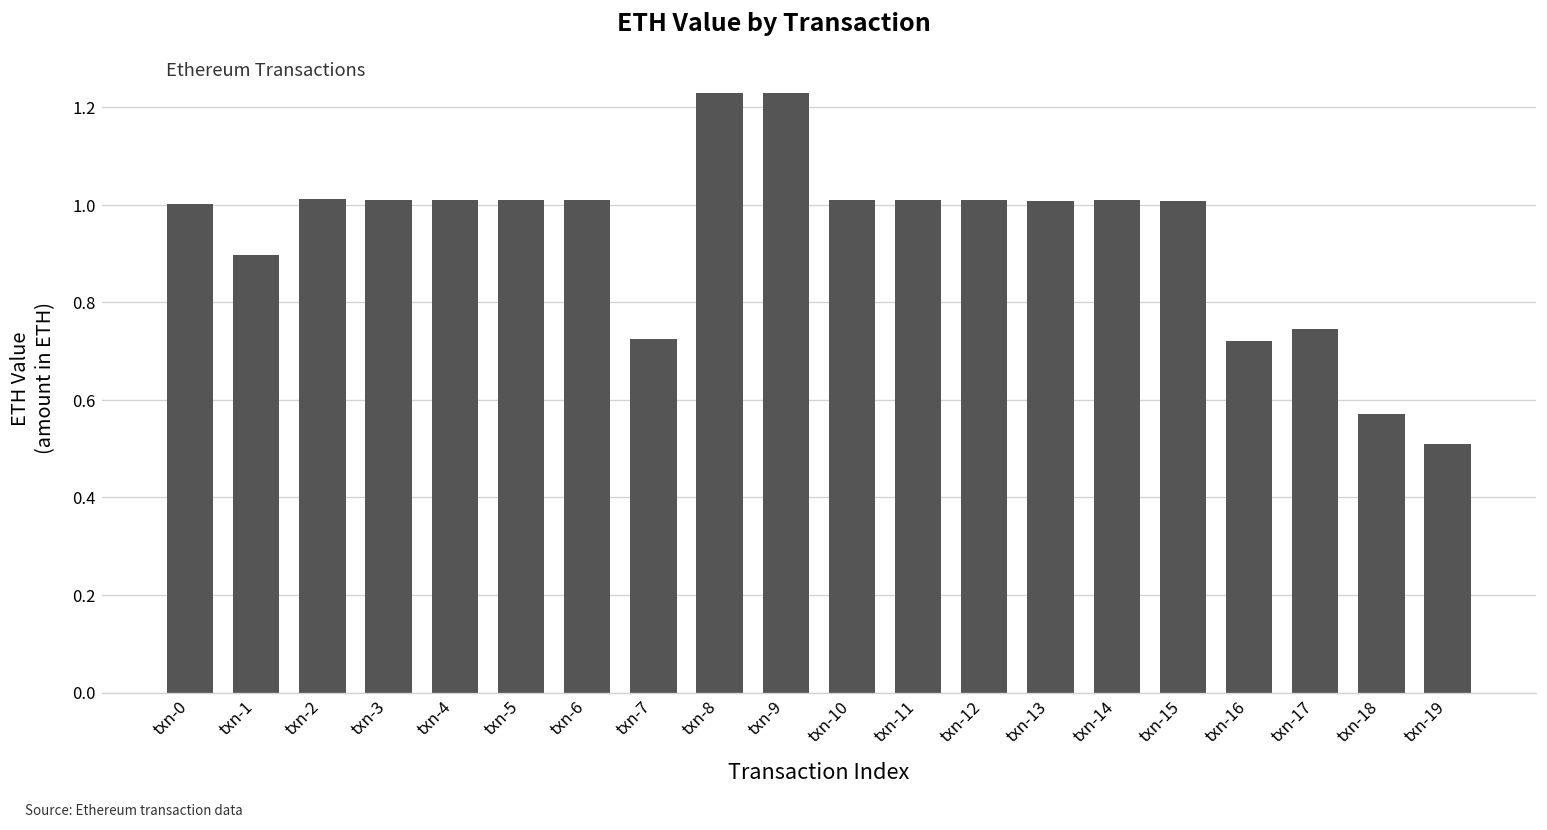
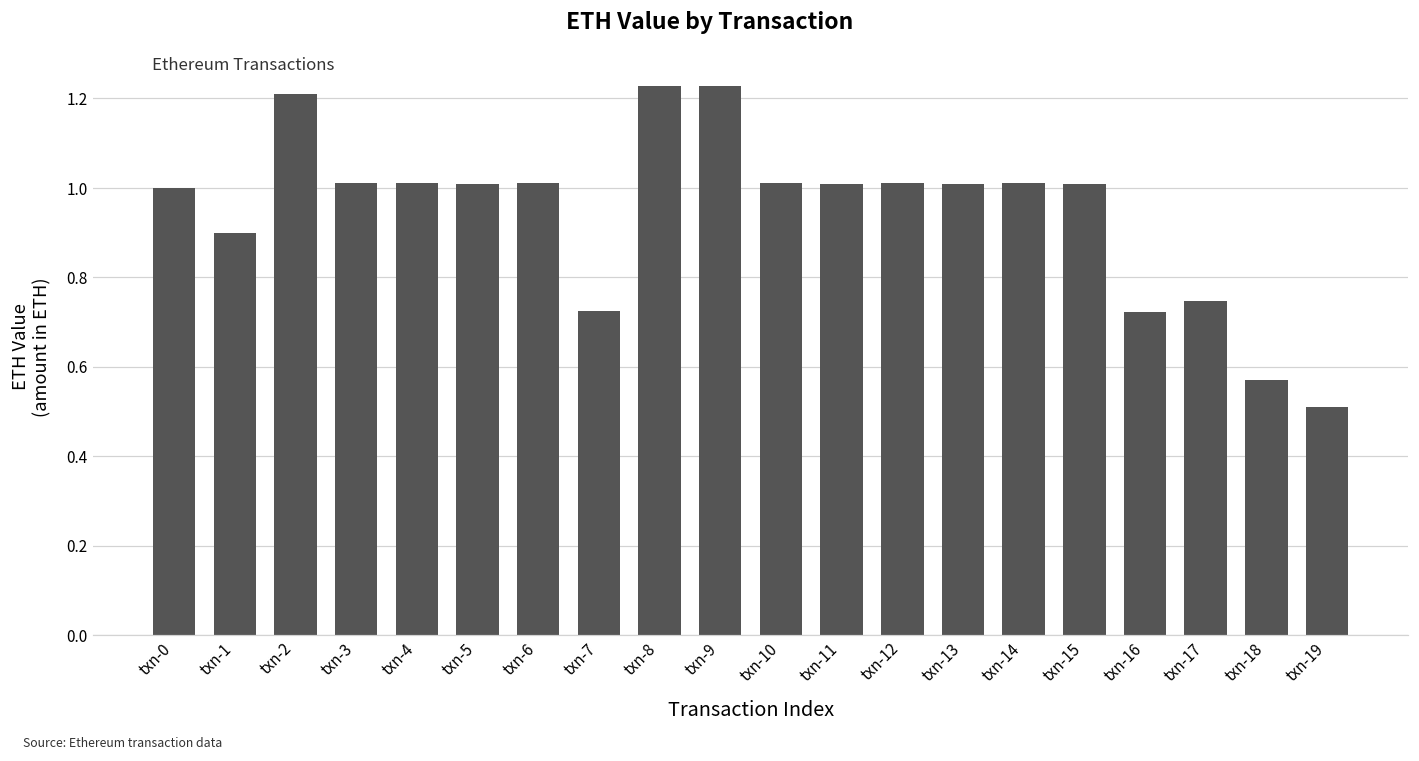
  {
    "txn-0": 1.00,
    "txn-1": 0.90,
-   "txn-2": 1.01,
+   "txn-2": 1.21,
    "txn-3": 1.01,
    "txn-4": 1.01,
    "txn-5": 1.01,
    "txn-6": 1.01,
    "txn-7": 0.72,
    "txn-8": 1.23,
    "txn-9": 1.23,
    "txn-10": 1.01,
    "txn-11": 1.01,
    "txn-12": 1.01,
    "txn-13": 1.01,
    "txn-14": 1.01,
    "txn-15": 1.01,
    "txn-16": 0.72,
    "txn-17": 0.75,
    "txn-18": 0.57,
    "txn-19": 0.51
  }
